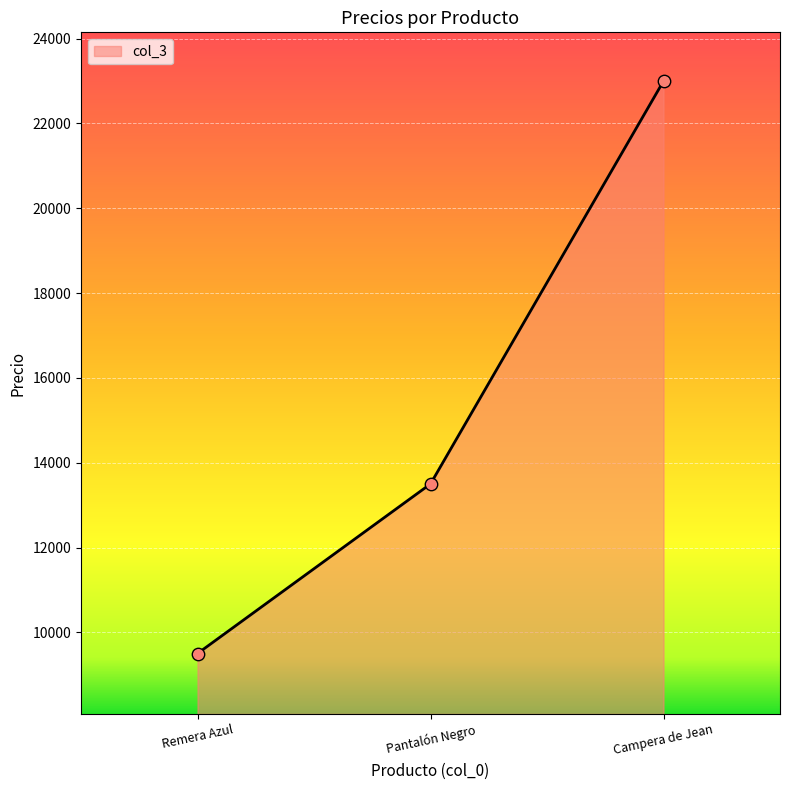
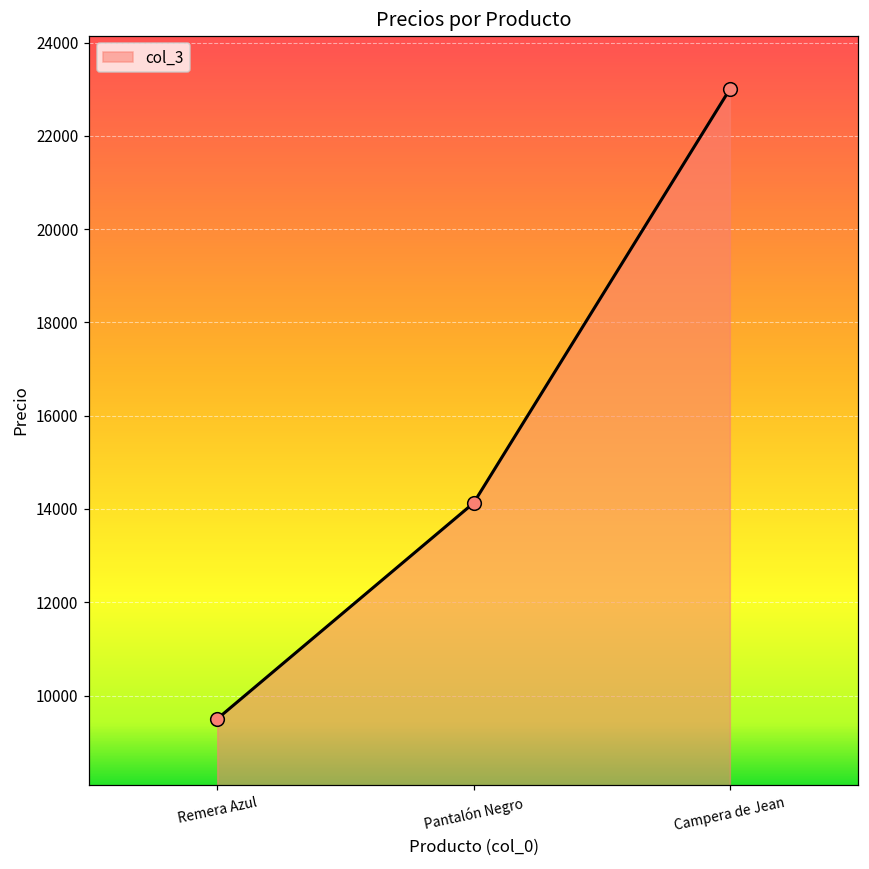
  {
    "Remera Azul": 9500,
-   "Pantalón Negro": 13500,
+   "Pantalón Negro": 14100,
    "Campera de Jean": 23000
  }
